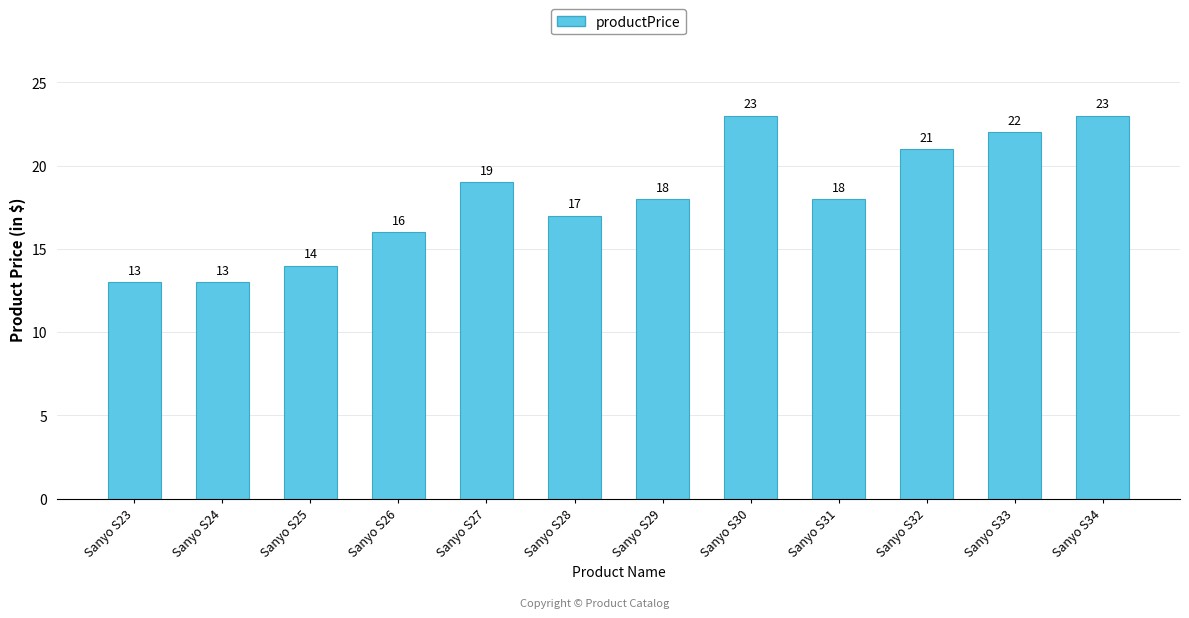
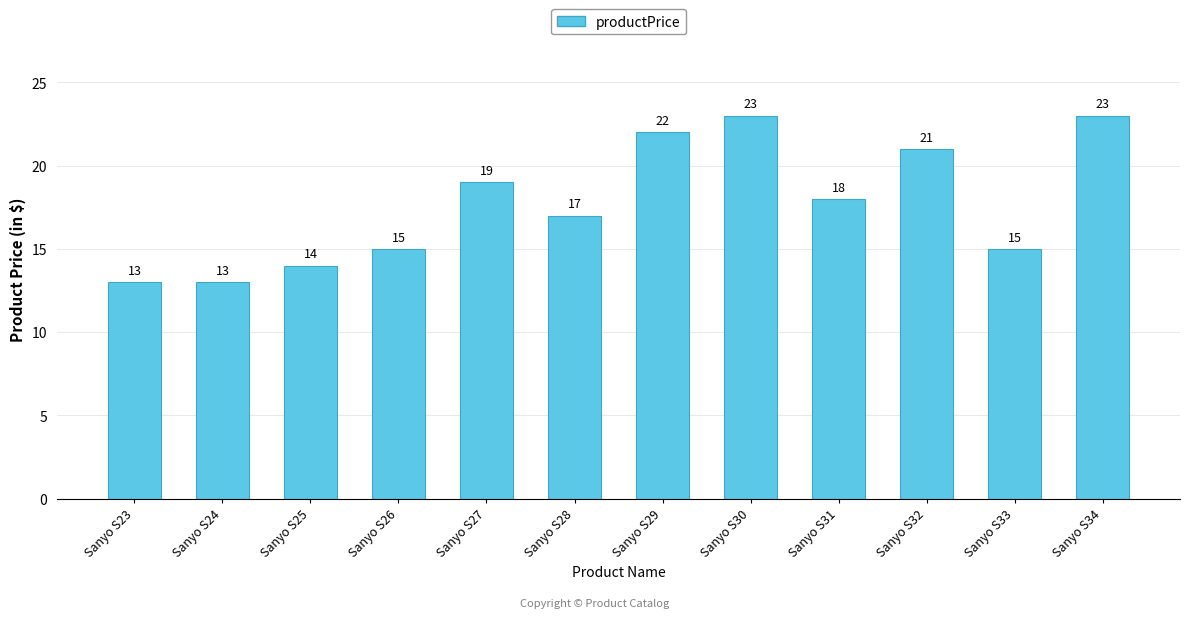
  {
    "Sanyo S23": 13,
    "Sanyo S24": 13,
    "Sanyo S25": 14,
-   "Sanyo S26": 16,
+   "Sanyo S26": 15,
    "Sanyo S27": 19,
    "Sanyo S28": 17,
-   "Sanyo S29": 18,
+   "Sanyo S29": 22,
    "Sanyo S30": 23,
    "Sanyo S31": 18,
    "Sanyo S32": 21,
-   "Sanyo S33": 22,
+   "Sanyo S33": 15,
    "Sanyo S34": 23
  }
